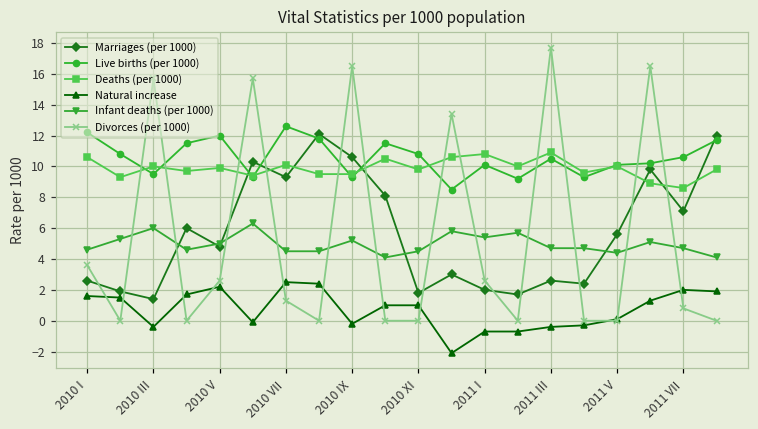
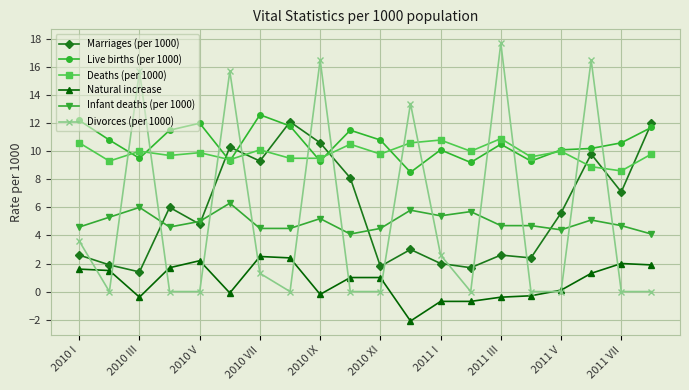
  {
    "Divorces (per 1000)": {
      "2010 I": 3.6,
-     "2010 V": 2.6,
+     "2010 V": 0.0,
      "2010 VII": 1.3,
      "2010 IX": 16.5,
      "2010 XI": 0.0,
      "2011 I": 2.6,
      "2011 III": 17.7,
-     "2011 VII": 0.8
+     "2011 VII": 0.0
    }
  }
